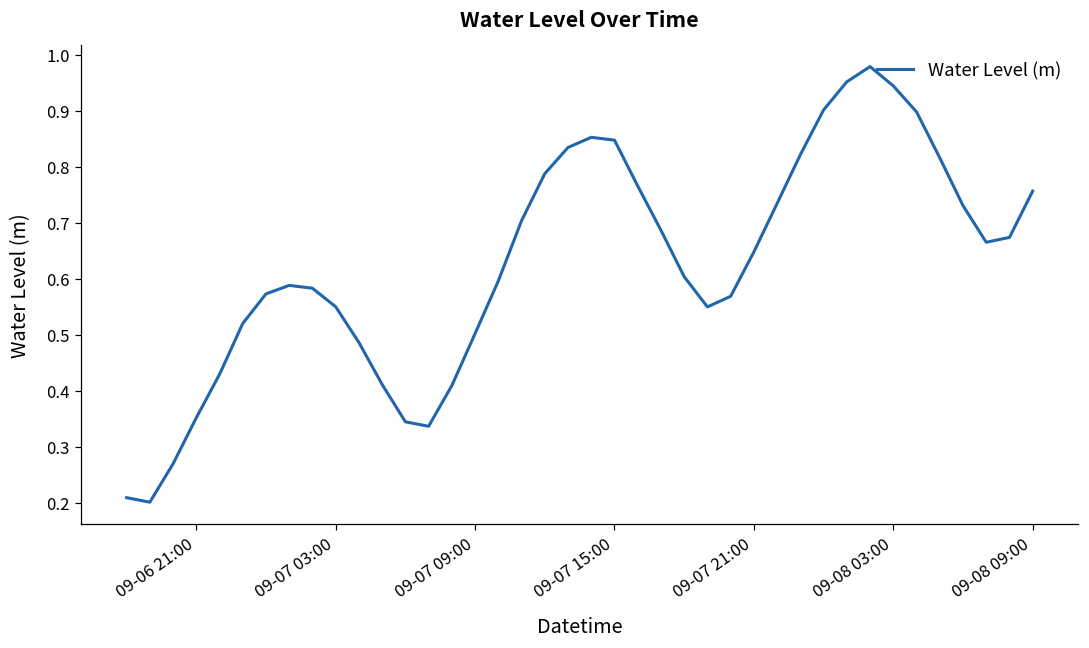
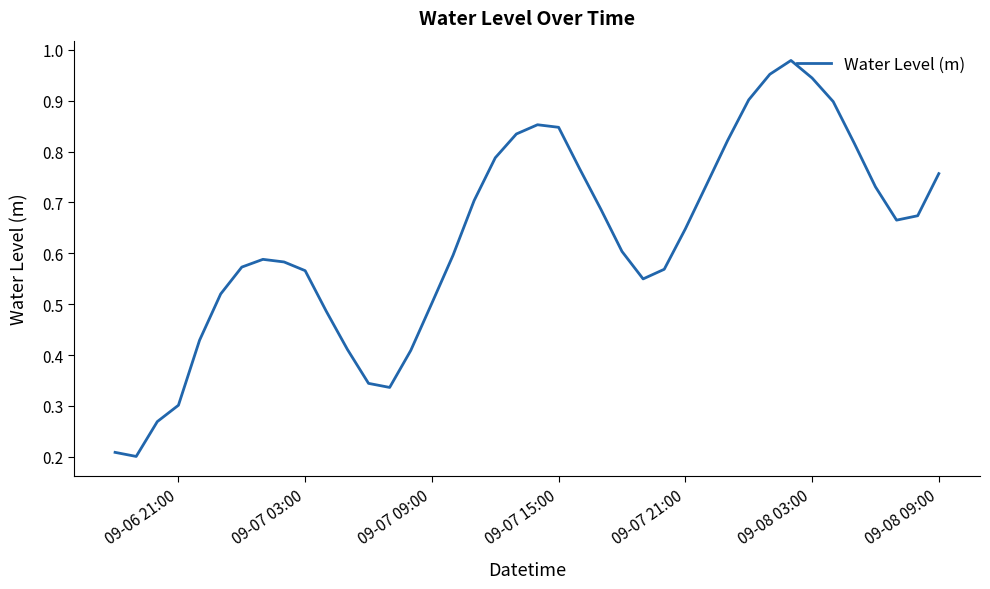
  {
-   "09-06 21:00": 0.35,
-   "09-07 03:00": 0.55,
+   "09-06 21:00": 0.30,
+   "09-07 03:00": 0.57,
    "09-07 09:00": 0.50,
    "09-07 15:00": 0.85,
    "09-07 21:00": 0.65,
    "09-08 03:00": 0.94,
    "09-08 09:00": 0.76
  }
